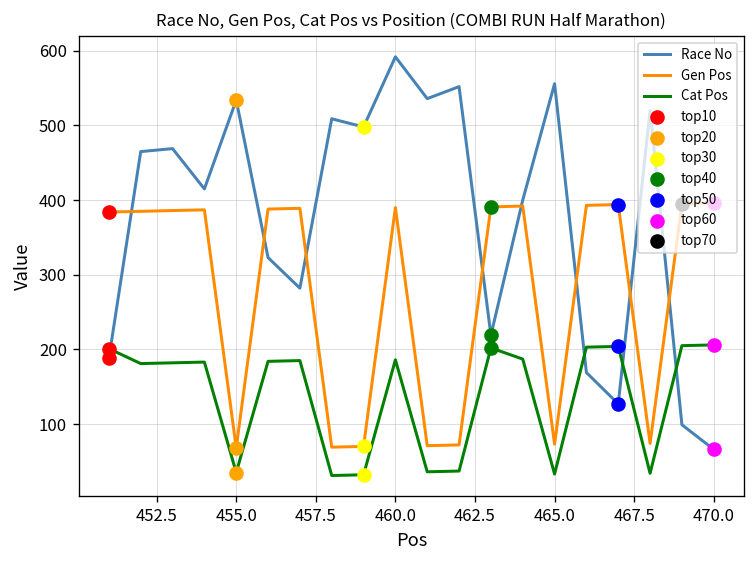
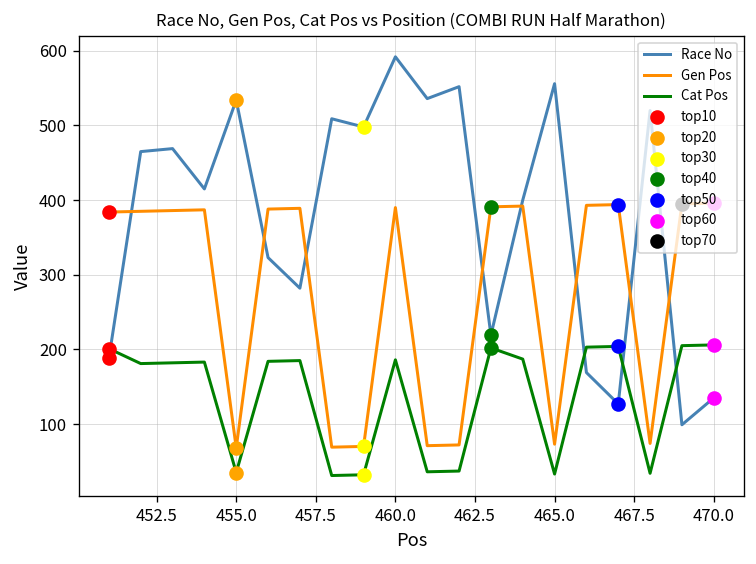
  {
    "Race No": {
      "460.0": 590,
      "465.0": 560,
-     "470.0": 70
+     "470.0": 140
    }
  }
